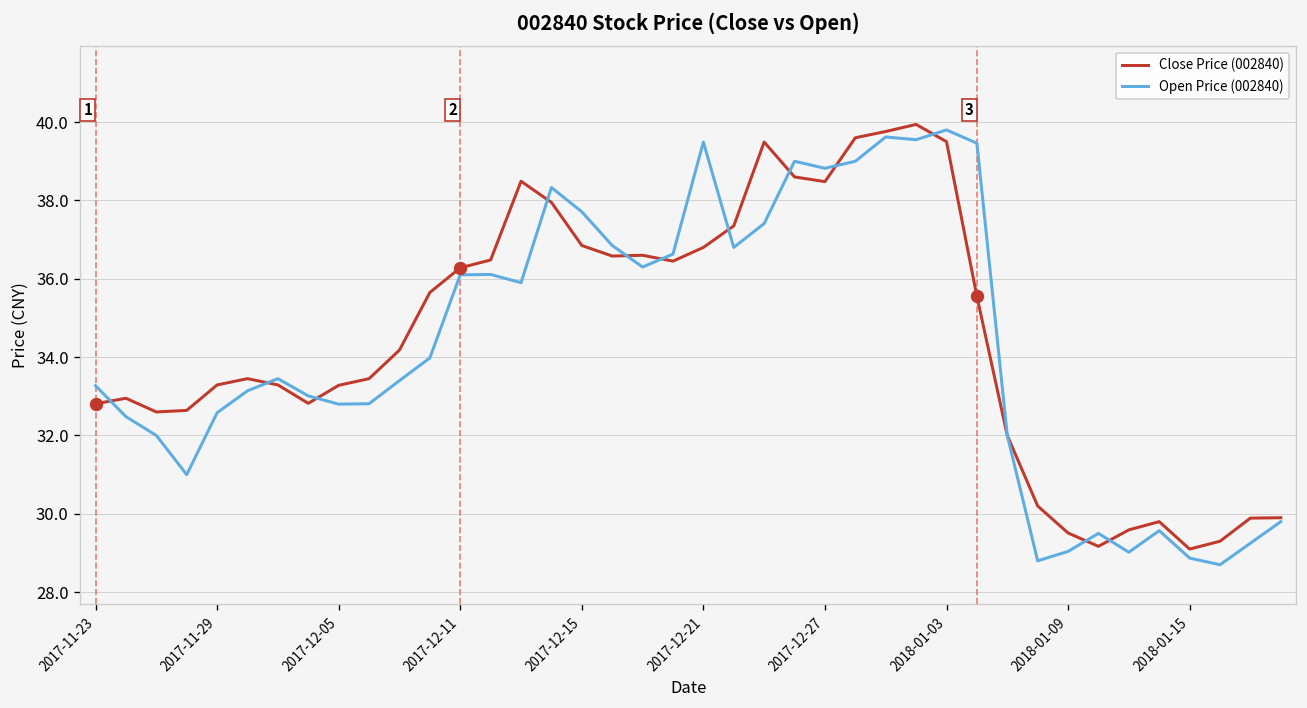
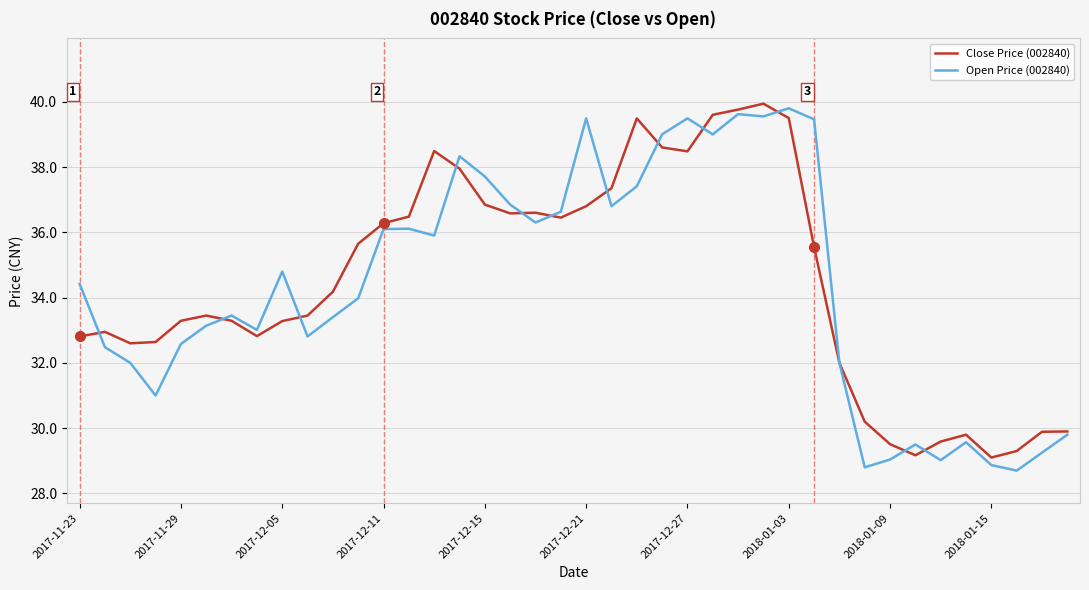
  {
    "Open Price (002840)": {
-     "2017-11-23": 33.3,
+     "2017-11-23": 34.4,
      "2017-11-29": 32.6,
-     "2017-12-05": 32.8,
+     "2017-12-05": 34.8,
      "2017-12-11": 36.1,
      "2017-12-15": 37.7,
      "2017-12-21": 39.5,
-     "2017-12-27": 38.8,
+     "2017-12-27": 39.5,
      "2018-01-09": 29.0,
      "2018-01-15": 28.9
    }
  }
